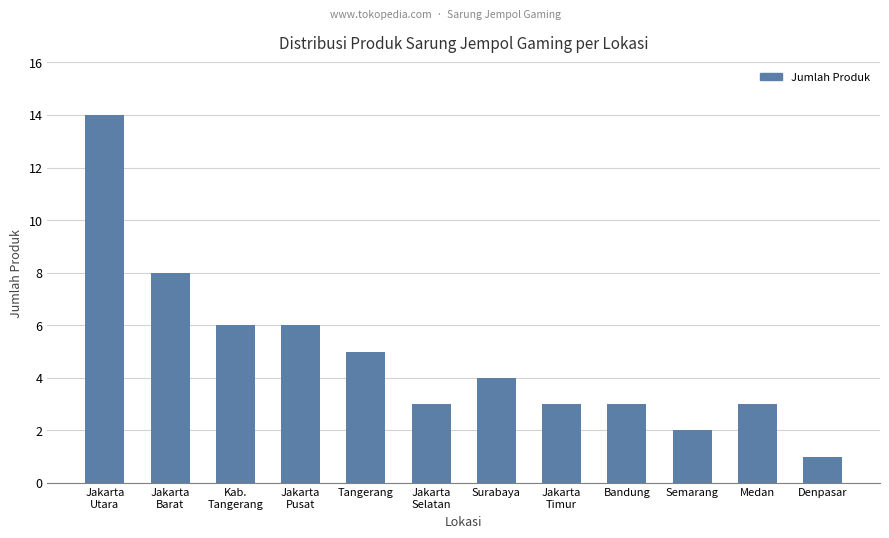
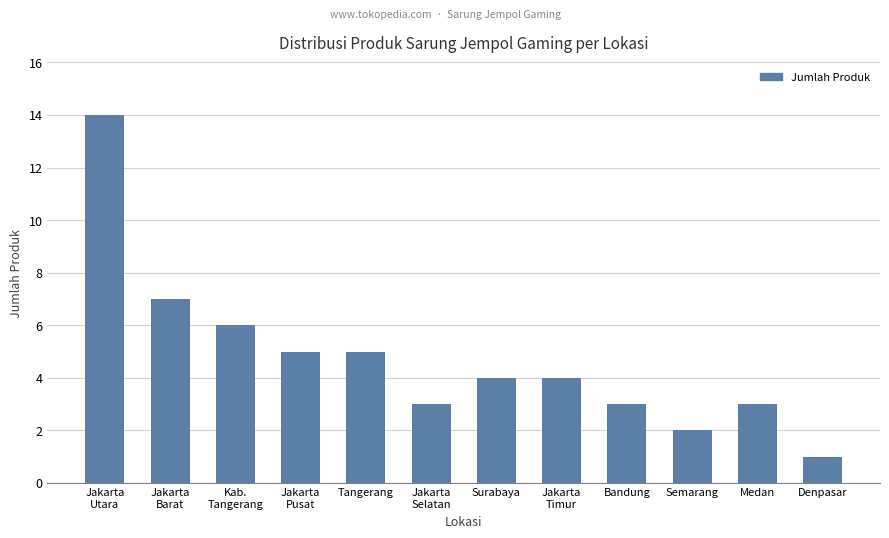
  {
    "Jakarta Utara": 14,
-   "Jakarta Barat": 8,
+   "Jakarta Barat": 7,
    "Kab. Tangerang": 6,
-   "Jakarta Pusat": 6,
+   "Jakarta Pusat": 5,
    "Tangerang": 5,
    "Jakarta Selatan": 3,
    "Surabaya": 4,
-   "Jakarta Timur": 3,
+   "Jakarta Timur": 4,
    "Bandung": 3,
    "Semarang": 2,
    "Medan": 3,
    "Denpasar": 1
  }
